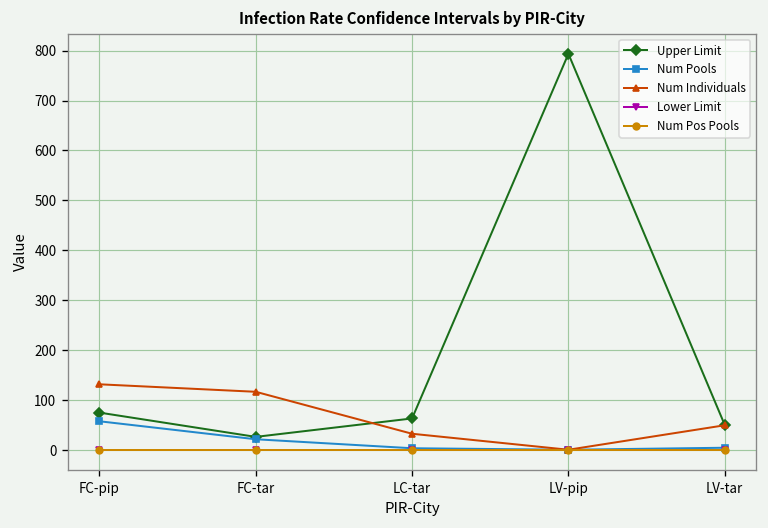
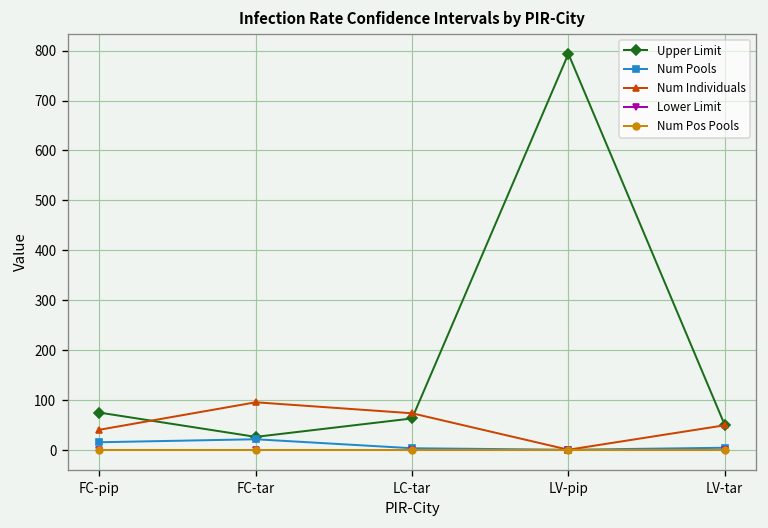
  {
    "Upper Limit": {
      "FC-pip": 80,
      "LC-tar": 60,
      "LV-pip": 790
    },
    "Num Pools": {
-     "FC-pip": 60
+     "FC-pip": 20
    },
    "Num Individuals": {
-     "FC-pip": 130,
-     "FC-tar": 120,
-     "LC-tar": 30
+     "FC-pip": 40,
+     "FC-tar": 100,
+     "LC-tar": 70
    },
    "Num Pos Pools": {
      "FC-pip": 0,
      "FC-tar": 0
    }
  }
